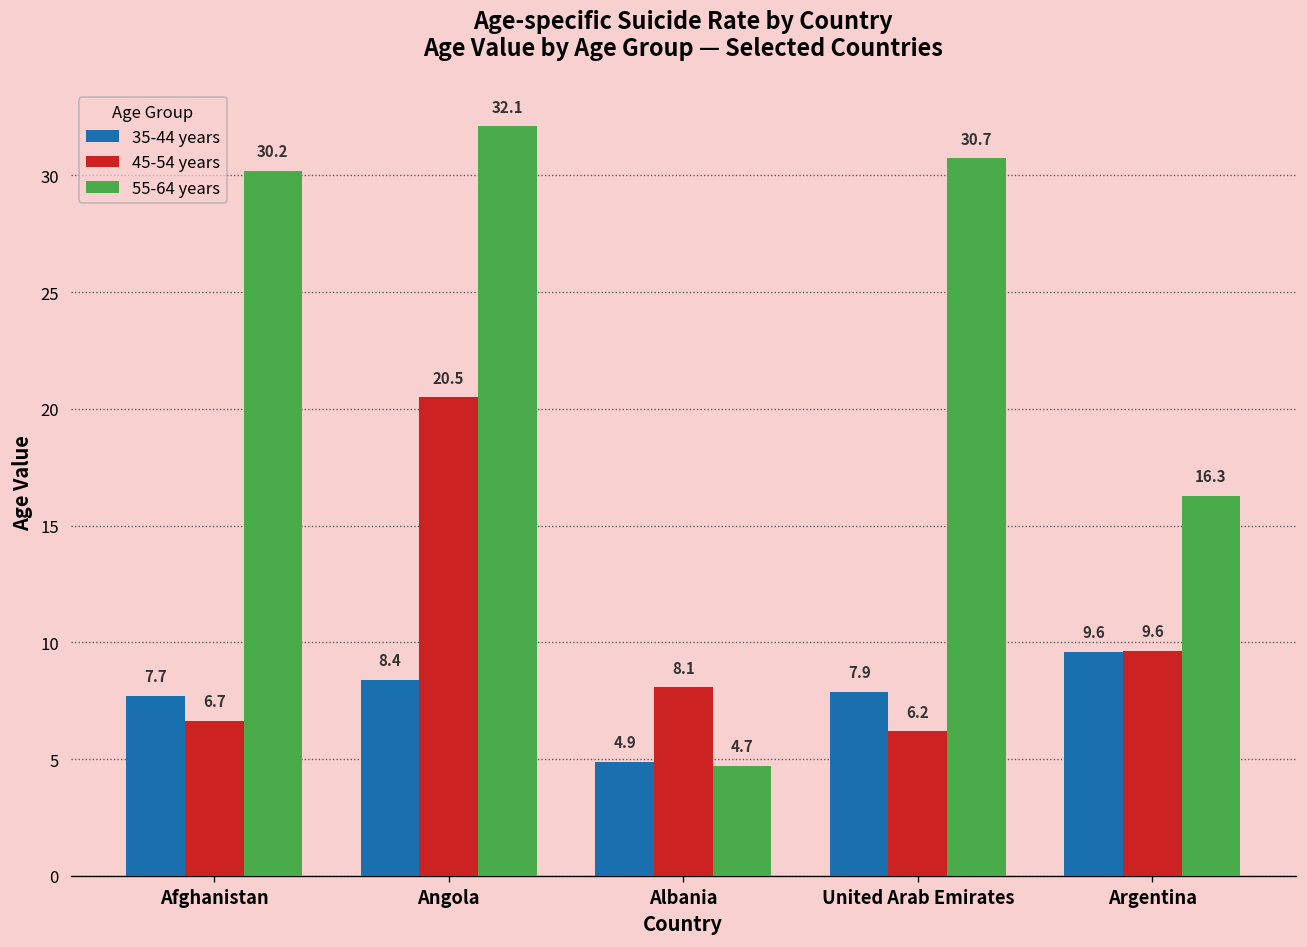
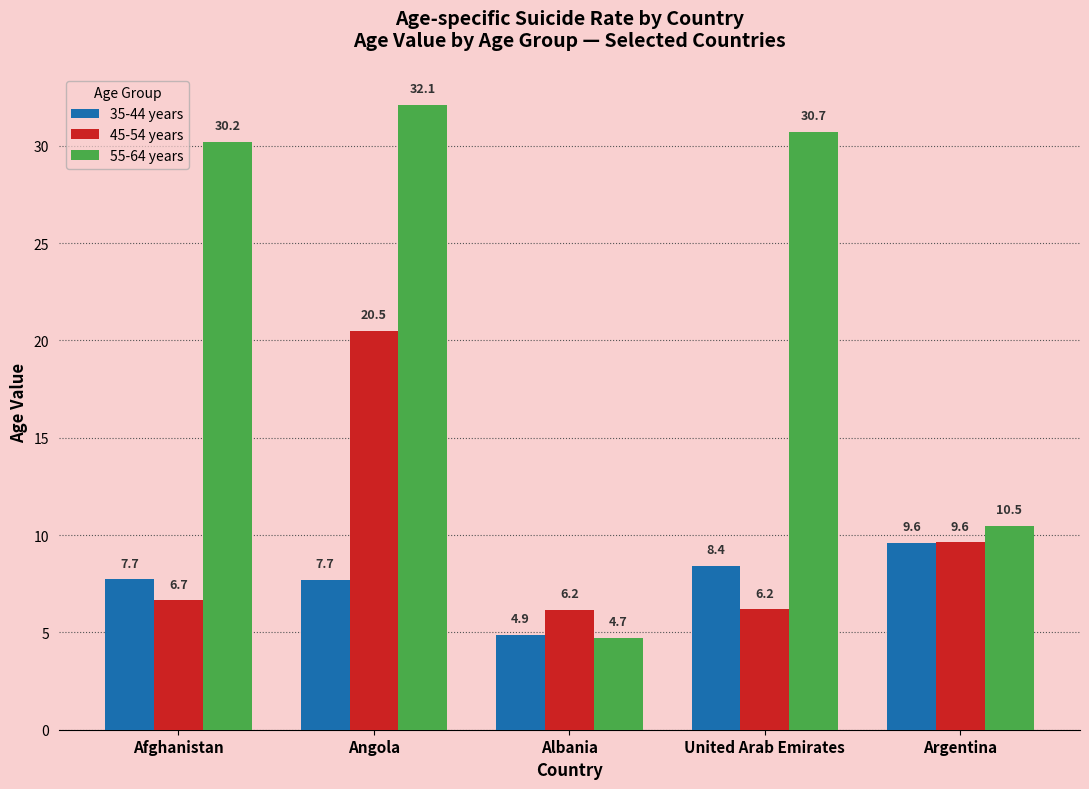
  {
    "35-44 years": {
      "Afghanistan": 7.7,
-     "Angola": 8.4,
+     "Angola": 7.7,
      "Albania": 4.9,
-     "United Arab Emirates": 7.9,
+     "United Arab Emirates": 8.4,
      "Argentina": 9.6
    },
    "45-54 years": {
      "Afghanistan": 6.7,
      "Angola": 20.5,
-     "Albania": 8.1,
+     "Albania": 6.2,
      "United Arab Emirates": 6.2,
      "Argentina": 9.6
    },
    "55-64 years": {
      "Afghanistan": 30.2,
      "Angola": 32.1,
      "Albania": 4.7,
      "United Arab Emirates": 30.7,
-     "Argentina": 16.3
+     "Argentina": 10.5
    }
  }
